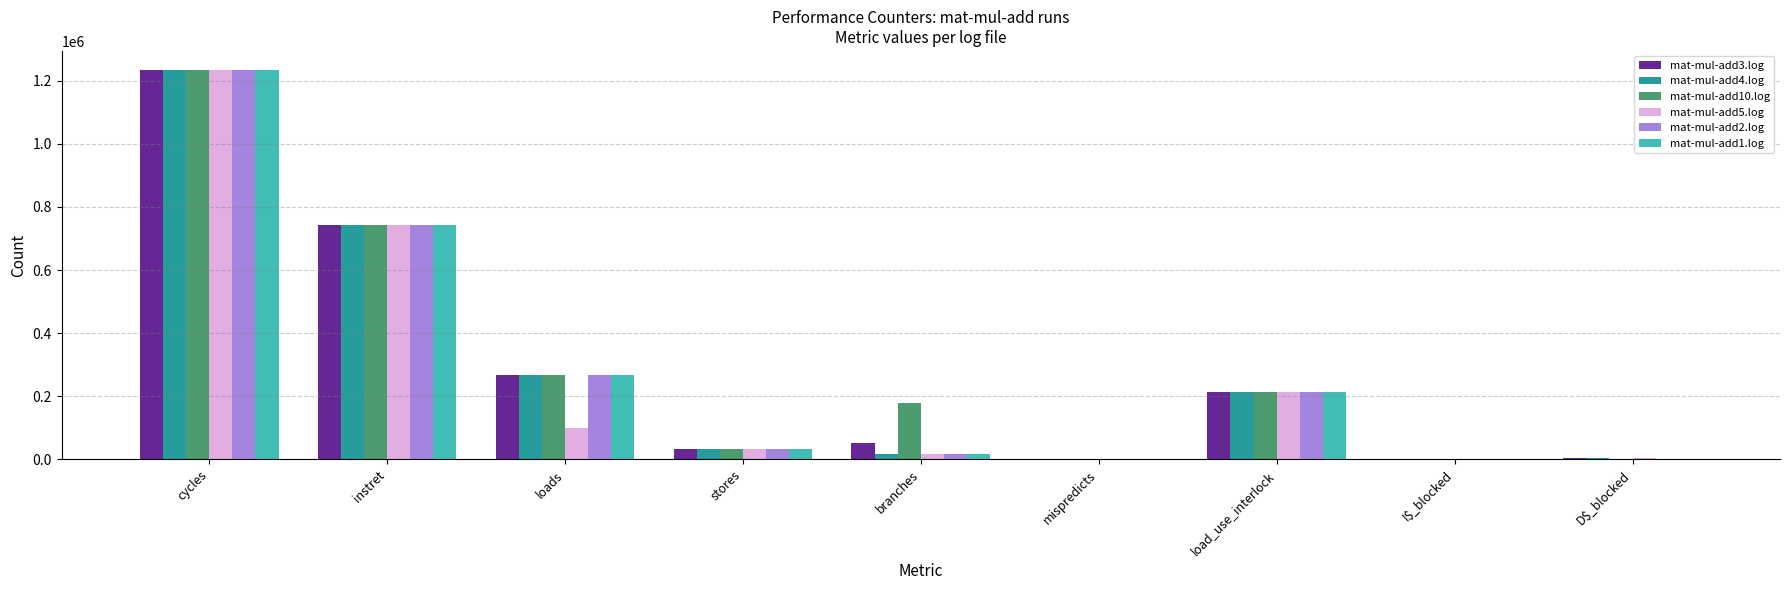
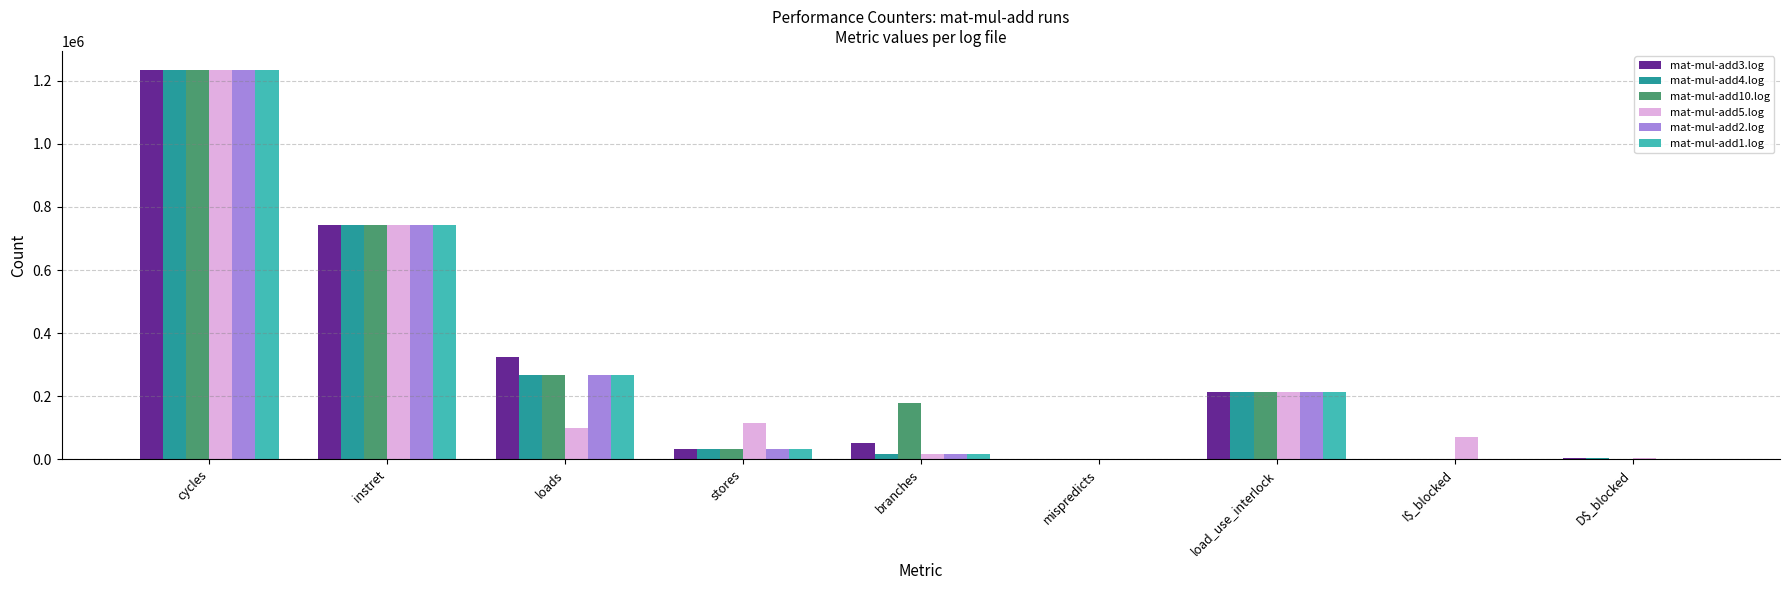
  {
    "mat-mul-add3.log": {
      "cycles": 1230000,
      "instret": 740000,
-     "loads": 270000,
+     "loads": 330000,
      "stores": 30000,
      "branches": 50000,
      "load_use_interlock": 210000
    },
    "mat-mul-add10.log": {
      "cycles": 1230000,
      "instret": 740000,
      "loads": 270000,
      "stores": 30000,
      "branches": 180000,
      "load_use_interlock": 210000
    },
    "mat-mul-add5.log": {
      "cycles": 1230000,
      "instret": 740000,
      "loads": 100000,
-     "stores": 30000,
+     "stores": 110000,
      "branches": 20000,
      "load_use_interlock": 210000,
-     "I$_blocked": 0
+     "I$_blocked": 70000
    },
    "mat-mul-add2.log": {
      "cycles": 1230000,
      "instret": 740000,
      "loads": 270000,
      "stores": 30000,
      "branches": 20000,
      "load_use_interlock": 210000
    }
  }
